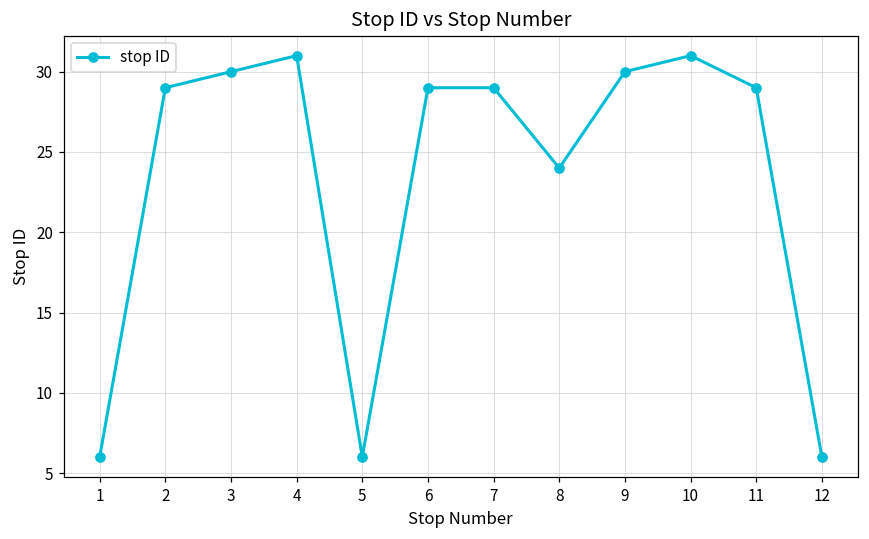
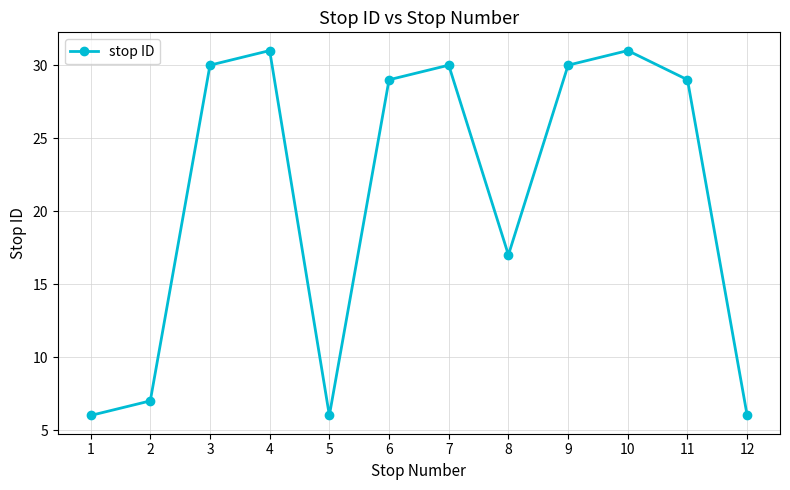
  {
    "1": 6,
-   "2": 29,
+   "2": 7,
    "3": 30,
    "4": 31,
    "5": 6,
    "6": 29,
-   "7": 29,
-   "8": 24,
+   "7": 30,
+   "8": 17,
    "9": 30,
    "10": 31,
    "11": 29,
    "12": 6
  }
